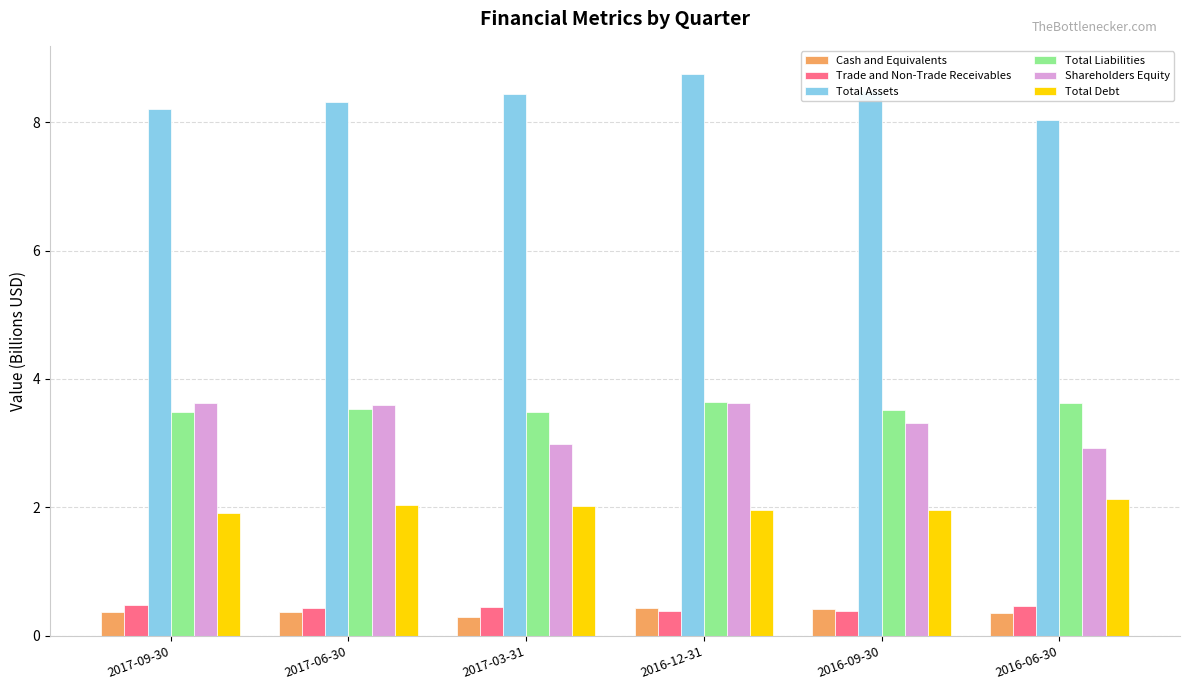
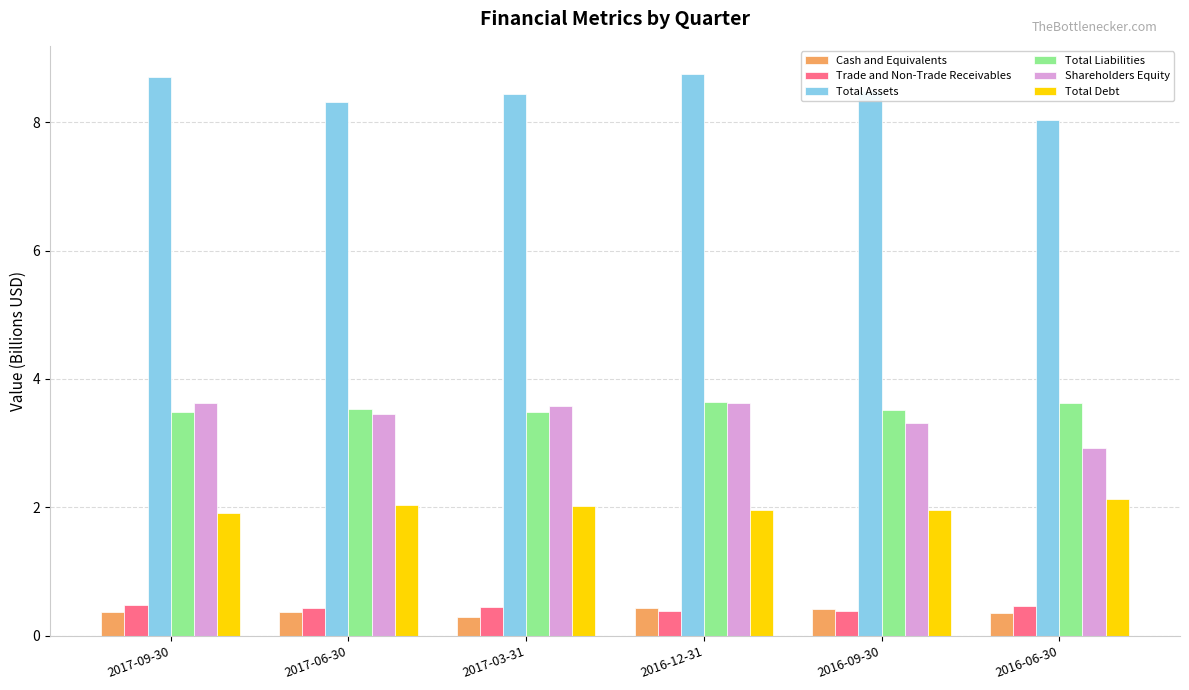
  {
    "Cash and Equivalents": {
      "2017-09-30": 0.4,
      "2017-06-30": 0.4,
      "2017-03-31": 0.3,
      "2016-12-31": 0.4,
      "2016-09-30": 0.4,
      "2016-06-30": 0.4
    },
    "Trade and Non-Trade Receivables": {
      "2017-09-30": 0.5,
      "2017-06-30": 0.4,
      "2017-03-31": 0.4,
      "2016-12-31": 0.4,
      "2016-09-30": 0.4,
      "2016-06-30": 0.5
    },
    "Total Assets": {
-     "2017-09-30": 8.2,
+     "2017-09-30": 8.7,
      "2017-06-30": 8.3,
      "2017-03-31": 8.4,
      "2016-12-31": 8.7,
      "2016-06-30": 8.0
    },
    "Total Liabilities": {
      "2017-09-30": 3.5,
      "2017-06-30": 3.5,
      "2017-03-31": 3.5,
      "2016-12-31": 3.6,
      "2016-09-30": 3.5,
      "2016-06-30": 3.6
    },
    "Shareholders Equity": {
      "2017-09-30": 3.6,
-     "2017-06-30": 3.6,
-     "2017-03-31": 3.0,
+     "2017-06-30": 3.5,
+     "2017-03-31": 3.6,
      "2016-12-31": 3.6,
      "2016-09-30": 3.3,
      "2016-06-30": 2.9
    },
    "Total Debt": {
      "2017-09-30": 1.9,
      "2017-06-30": 2.0,
      "2017-03-31": 2.0,
      "2016-12-31": 2.0,
      "2016-09-30": 2.0,
      "2016-06-30": 2.1
    }
  }
